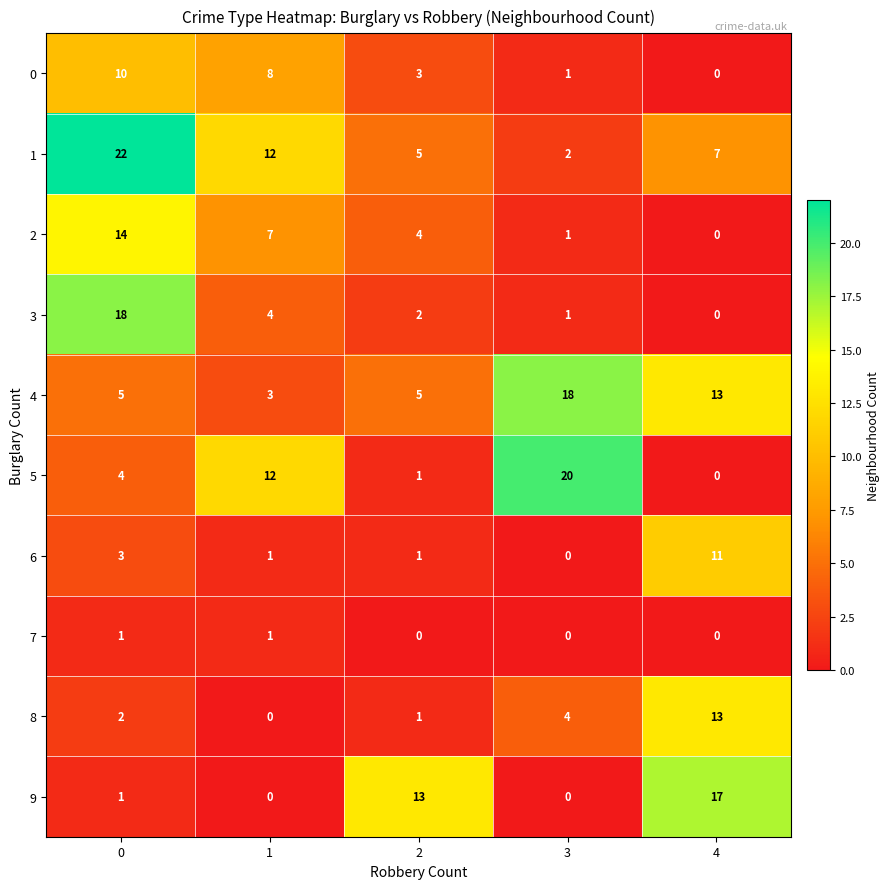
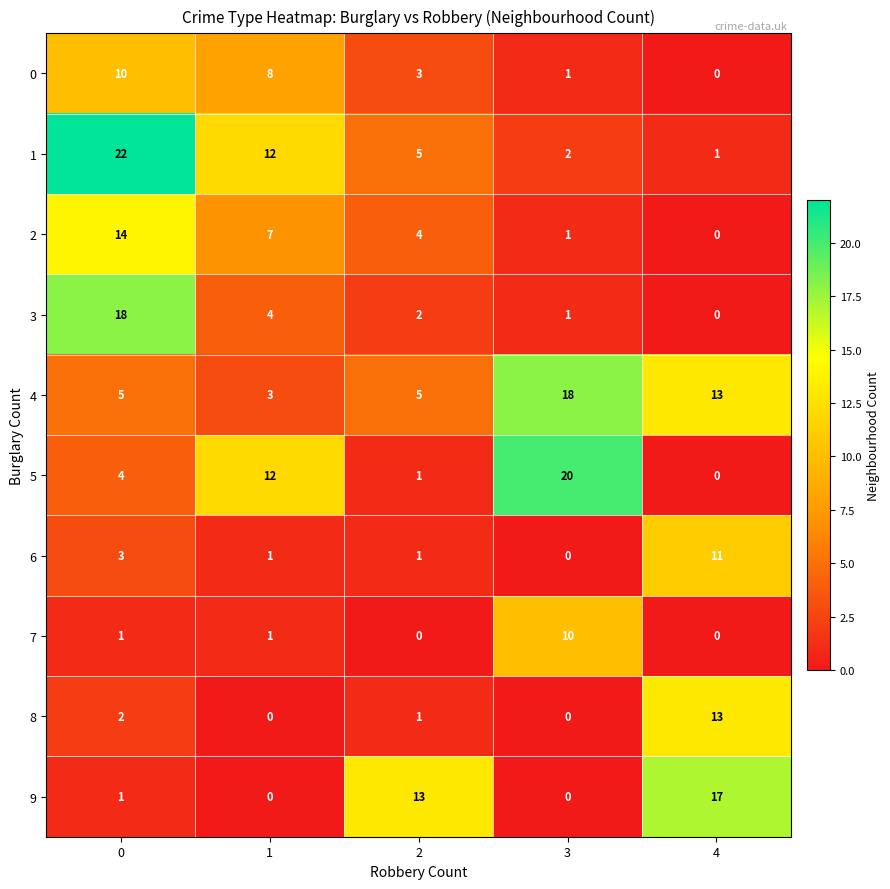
  {
    "0": {
      "0": 10,
      "1": 8,
      "2": 3,
      "3": 1,
      "4": 0
    },
    "1": {
      "0": 22,
      "1": 12,
      "2": 5,
      "3": 2,
-     "4": 7
+     "4": 1
    },
    "2": {
      "0": 14,
      "1": 7,
      "2": 4,
      "3": 1,
      "4": 0
    },
    "3": {
      "0": 18,
      "1": 4,
      "2": 2,
      "3": 1,
      "4": 0
    },
    "4": {
      "0": 5,
      "1": 3,
      "2": 5,
      "3": 18,
      "4": 13
    },
    "5": {
      "0": 4,
      "1": 12,
      "2": 1,
      "3": 20,
      "4": 0
    },
    "6": {
      "0": 3,
      "1": 1,
      "2": 1,
      "3": 0,
      "4": 11
    },
    "7": {
      "0": 1,
      "1": 1,
      "2": 0,
-     "3": 0,
+     "3": 10,
      "4": 0
    },
    "8": {
      "0": 2,
      "1": 0,
      "2": 1,
-     "3": 4,
+     "3": 0,
      "4": 13
    },
    "9": {
      "0": 1,
      "1": 0,
      "2": 13,
      "3": 0,
      "4": 17
    }
  }
